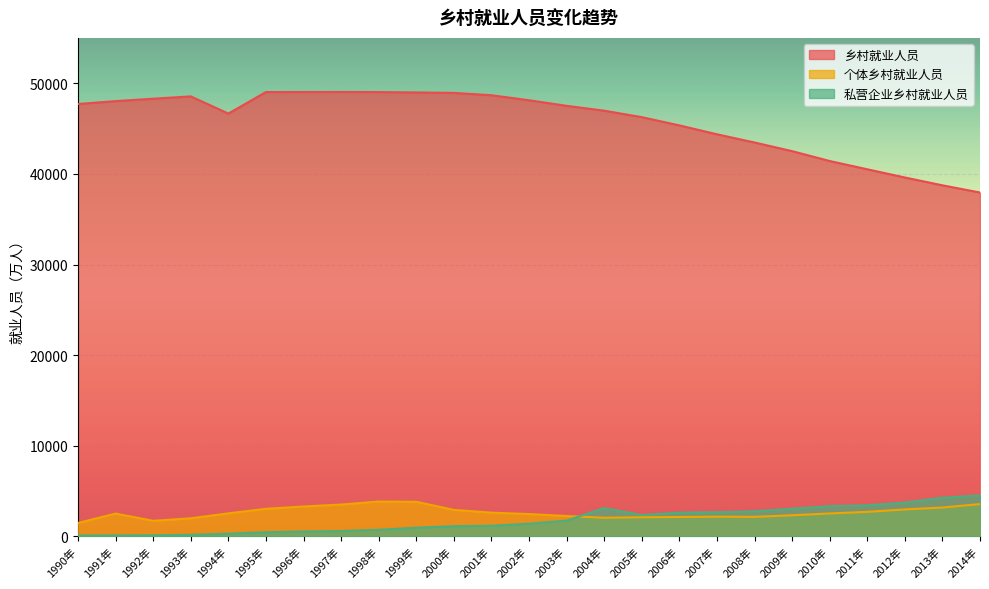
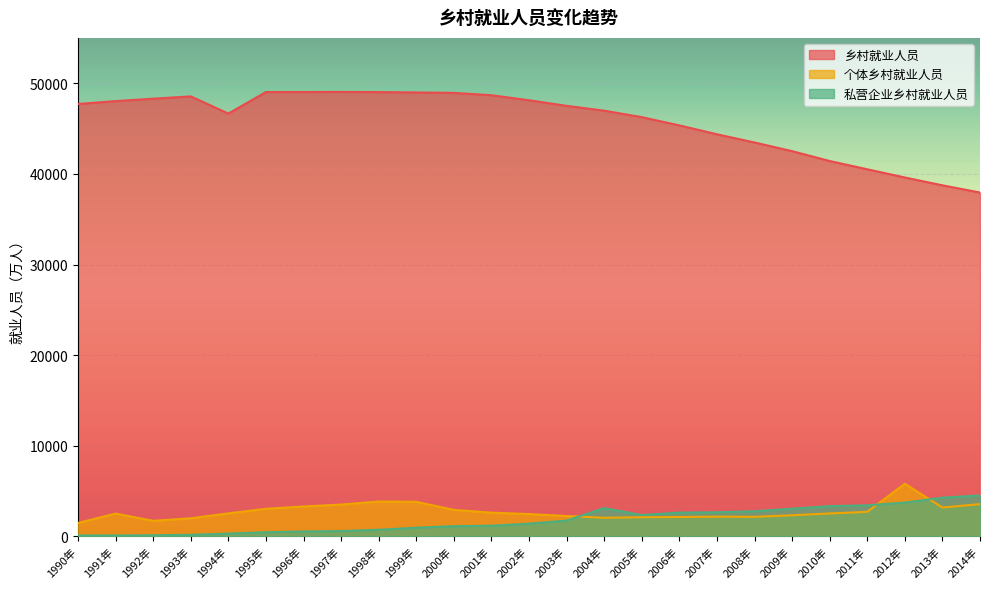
  {
    "乡村就业人员": {
      "1990年": 48000,
      "1991年": 48000,
      "1992年": 48000,
      "1993年": 49000,
      "1994年": 47000,
      "1995年": 49000,
      "1996年": 49000,
      "1997年": 49000,
      "1998年": 49000,
      "1999年": 49000,
      "2000年": 49000,
      "2001年": 49000,
      "2002年": 48000,
      "2003年": 48000,
      "2004年": 47000,
      "2005年": 46000,
      "2006年": 45000,
      "2007年": 44000,
      "2008年": 43000,
      "2009年": 43000,
      "2010年": 41000,
      "2011年": 41000,
      "2012年": 40000,
      "2013年": 39000,
      "2014年": 38000
    },
    "个体乡村就业人员": {
      "1990年": 1000,
      "1991年": 3000,
      "1992年": 2000,
      "1993年": 2000,
      "1994年": 3000,
      "1995年": 3000,
      "1996年": 3000,
      "1997年": 4000,
      "1998年": 4000,
      "1999年": 4000,
      "2000年": 3000,
      "2001年": 3000,
      "2002年": 2000,
      "2003年": 2000,
      "2004年": 2000,
      "2006年": 2000,
      "2007年": 2000,
      "2008年": 2000,
      "2009年": 2000,
      "2010年": 3000,
      "2011年": 3000,
-     "2012年": 3000,
+     "2012年": 6000,
      "2013年": 3000,
      "2014年": 4000
    },
    "私营企业乡村就业人员": {
      "1990年": 0,
      "1991年": 0,
      "1992年": 0,
      "1993年": 0,
      "1994年": 0,
      "1995年": 0,
      "1996年": 1000,
      "1997年": 1000,
      "1998年": 1000,
      "1999年": 1000,
      "2000年": 1000,
      "2001年": 1000,
      "2002年": 1000,
      "2003年": 2000,
      "2004年": 3000,
      "2006年": 3000,
      "2007年": 3000,
      "2008年": 3000,
      "2009年": 3000,
      "2010年": 3000,
      "2011年": 3000,
      "2012年": 4000,
      "2013年": 4000,
      "2014年": 5000
    }
  }
